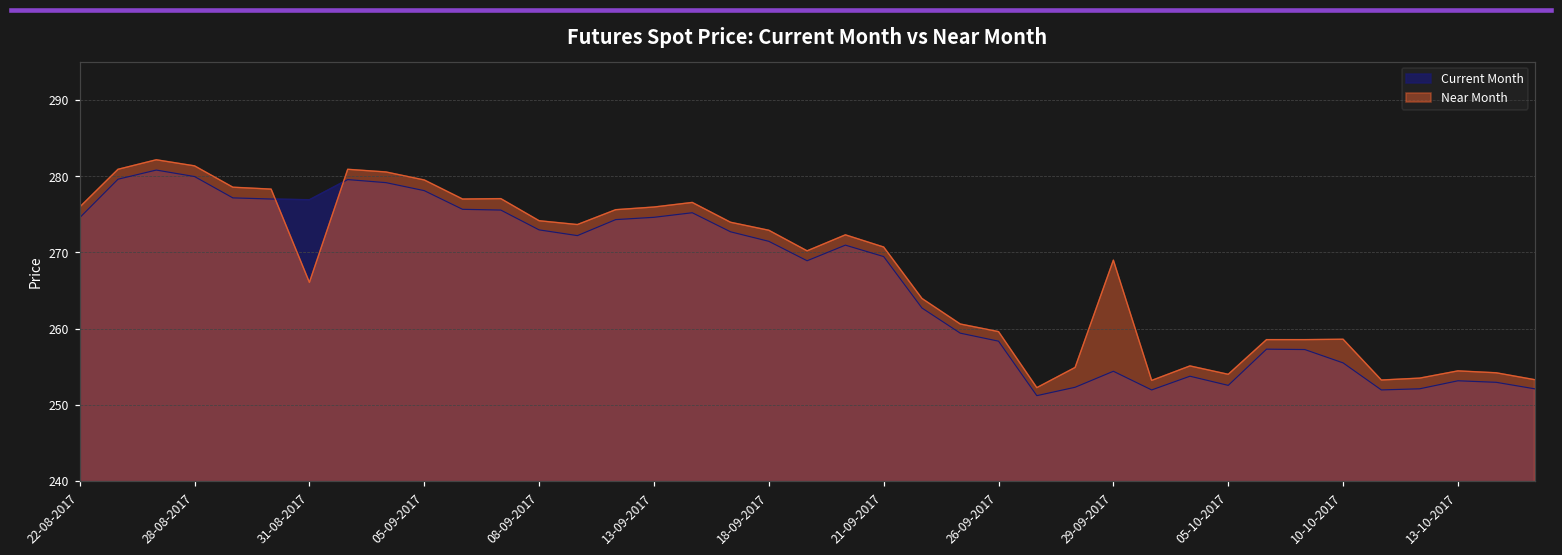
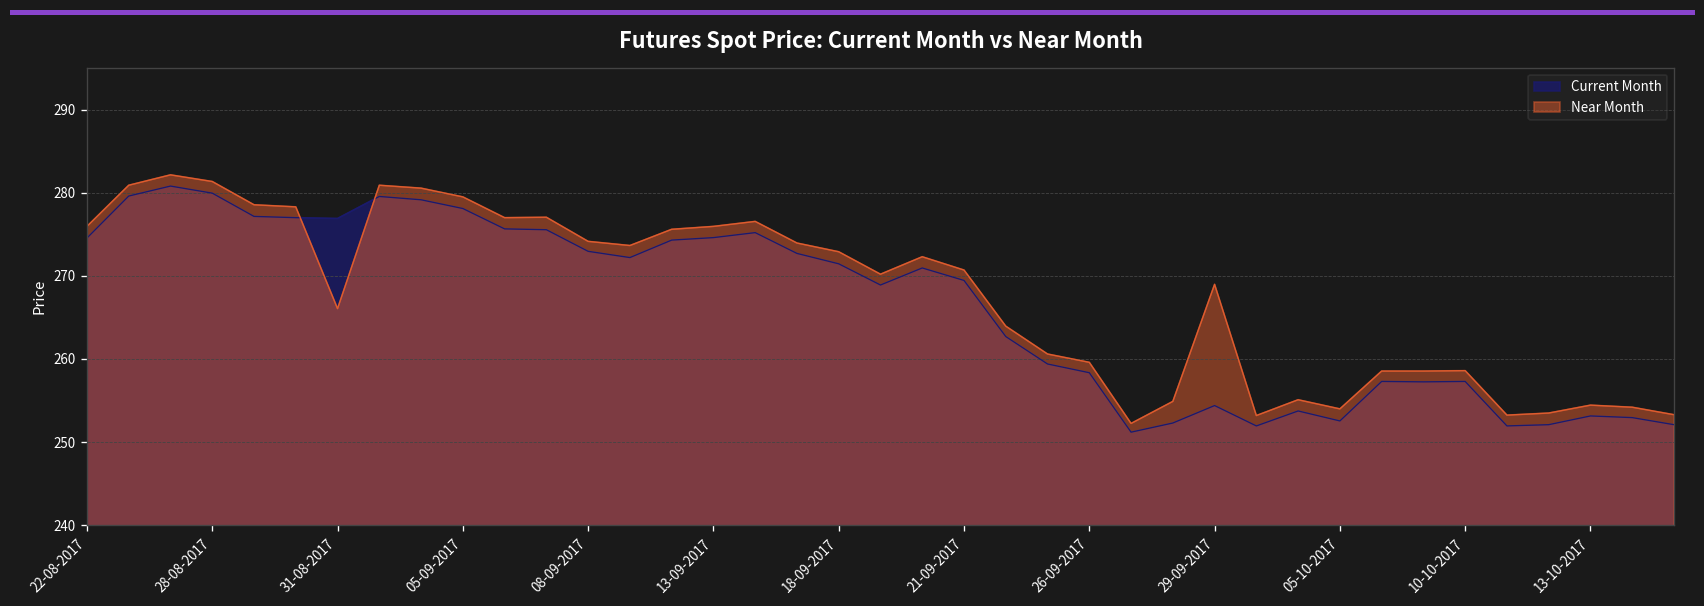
  {
    "Current Month": {
      "22-08-2017": 275,
      "28-08-2017": 280,
      "31-08-2017": 277,
      "05-09-2017": 278,
      "08-09-2017": 273,
      "13-09-2017": 275,
      "18-09-2017": 271,
      "21-09-2017": 269,
      "26-09-2017": 258,
      "29-09-2017": 254,
      "05-10-2017": 253,
-     "10-10-2017": 256,
+     "10-10-2017": 257,
      "13-10-2017": 253
    },
    "Near Month": {
      "22-08-2017": 276,
      "28-08-2017": 281,
      "31-08-2017": 266,
      "05-09-2017": 280,
      "08-09-2017": 274,
      "13-09-2017": 276,
      "18-09-2017": 273,
      "21-09-2017": 271,
      "26-09-2017": 260,
      "29-09-2017": 269,
      "05-10-2017": 254,
      "10-10-2017": 259,
      "13-10-2017": 254
    }
  }
